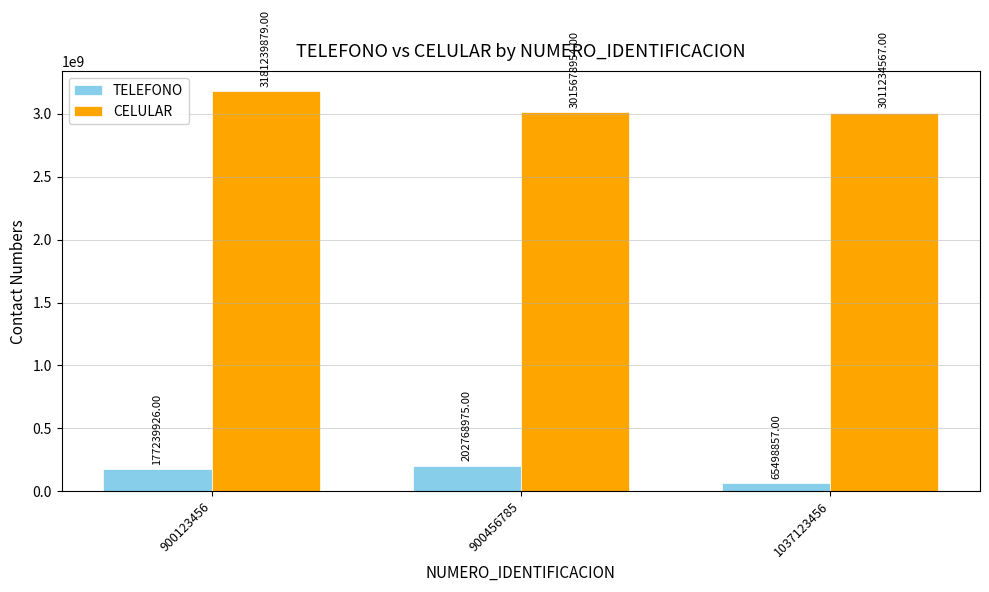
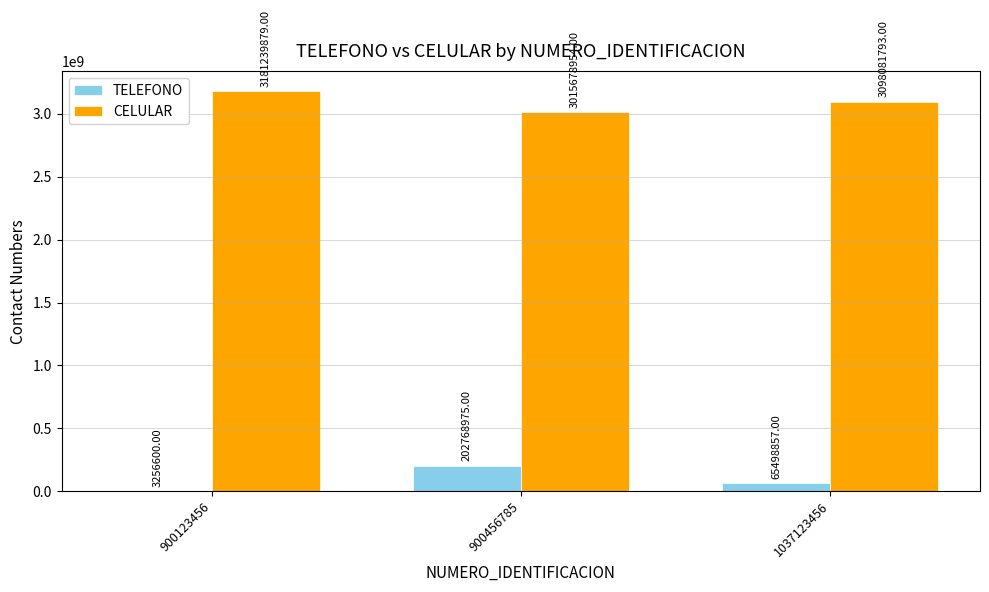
  {
    "TELEFONO": {
-     "900123456": 177239926.00,
+     "900123456": 3256600.00,
      "900456785": 202768975.00,
      "1037123456": 65498857.00
    },
    "CELULAR": {
      "900123456": 3181239879.00,
      "900456785": 3015678954.00,
-     "1037123456": 3011234567.00
+     "1037123456": 3098081793.00
    }
  }
